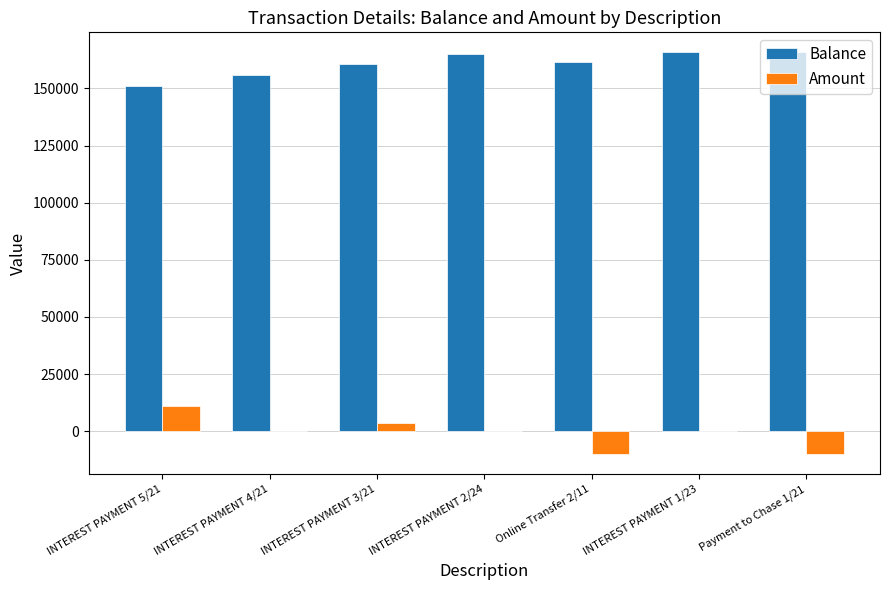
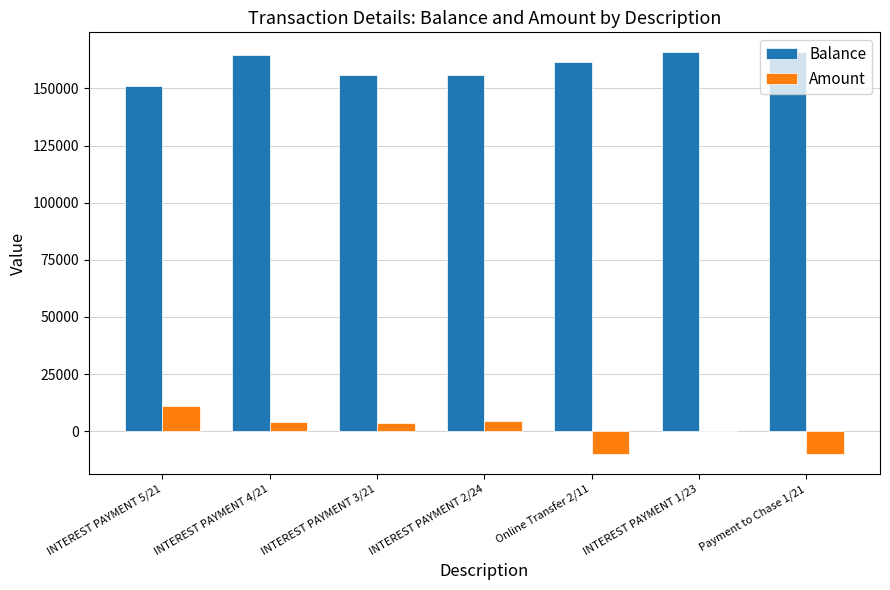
  {
    "Balance": {
      "INTEREST PAYMENT 5/21": 151000,
-     "INTEREST PAYMENT 4/21": 156000,
-     "INTEREST PAYMENT 3/21": 161000,
-     "INTEREST PAYMENT 2/24": 165000,
+     "INTEREST PAYMENT 4/21": 165000,
+     "INTEREST PAYMENT 3/21": 156000,
+     "INTEREST PAYMENT 2/24": 156000,
      "Online Transfer 2/11": 162000,
      "INTEREST PAYMENT 1/23": 166000
    },
    "Amount": {
      "INTEREST PAYMENT 5/21": 11000,
-     "INTEREST PAYMENT 4/21": 0,
+     "INTEREST PAYMENT 4/21": 4000,
      "INTEREST PAYMENT 3/21": 4000,
-     "INTEREST PAYMENT 2/24": 0,
+     "INTEREST PAYMENT 2/24": 5000,
      "Online Transfer 2/11": -10000,
      "Payment to Chase 1/21": -10000
    }
  }
